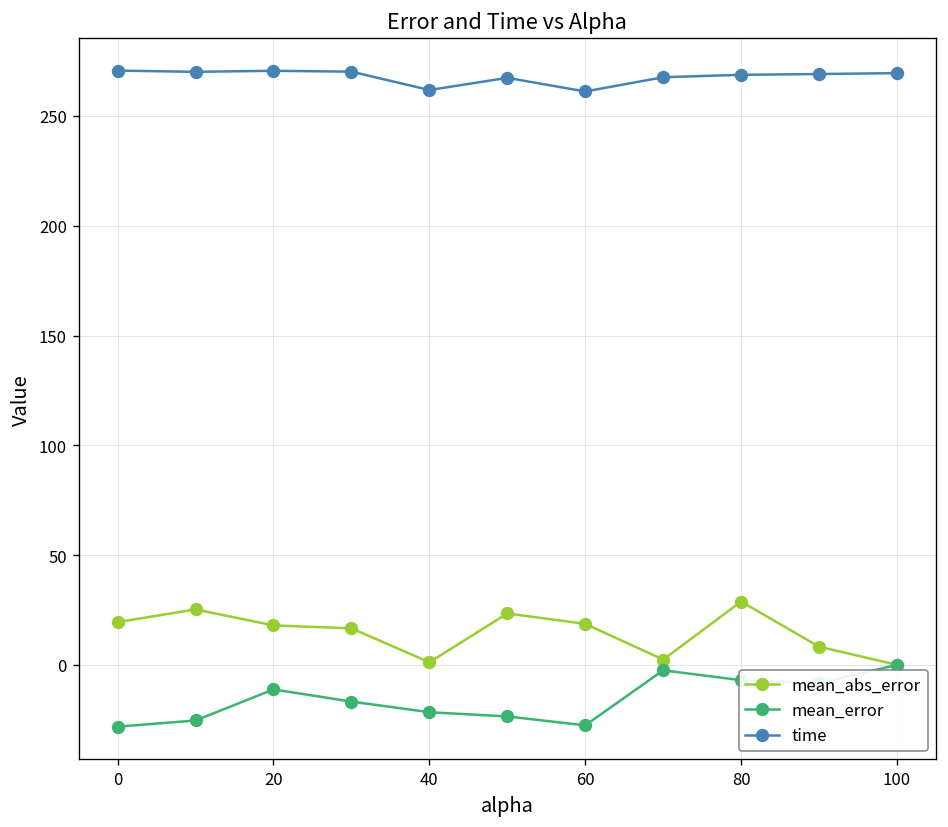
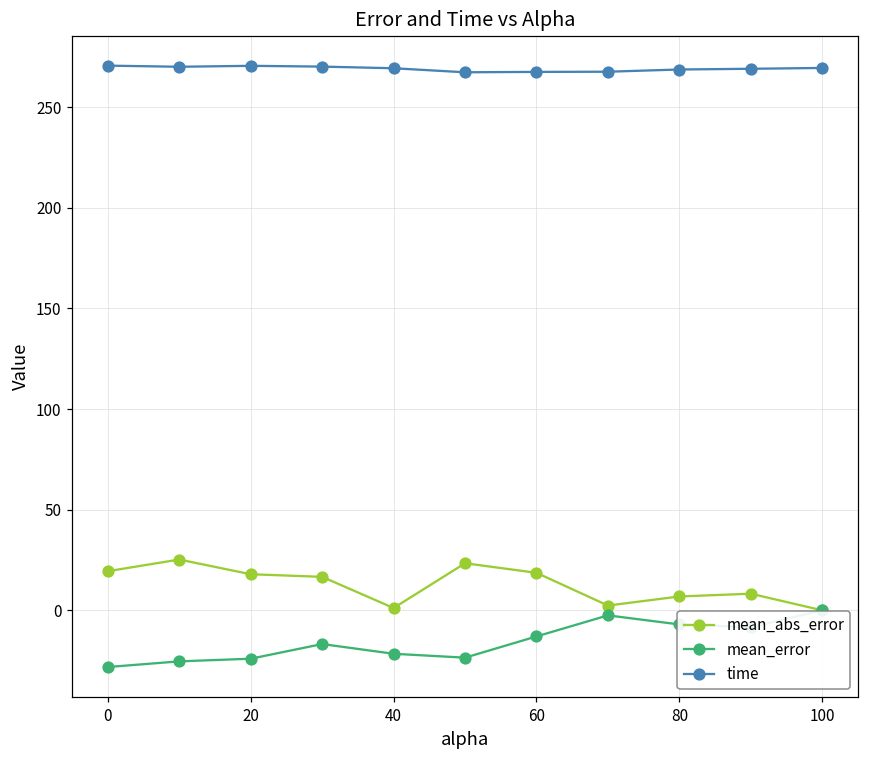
  {
    "mean_abs_error": {
      "0": 20,
      "20": 18,
      "40": 1,
      "60": 19,
-     "80": 29
+     "80": 7
    },
    "mean_error": {
      "0": -28,
-     "20": -11,
+     "20": -24,
      "40": -22,
-     "60": -28
+     "60": -13
    },
    "time": {
      "0": 271,
      "20": 271,
-     "40": 262,
-     "60": 261,
+     "40": 269,
+     "60": 268,
      "80": 269,
      "100": 269
    }
  }
